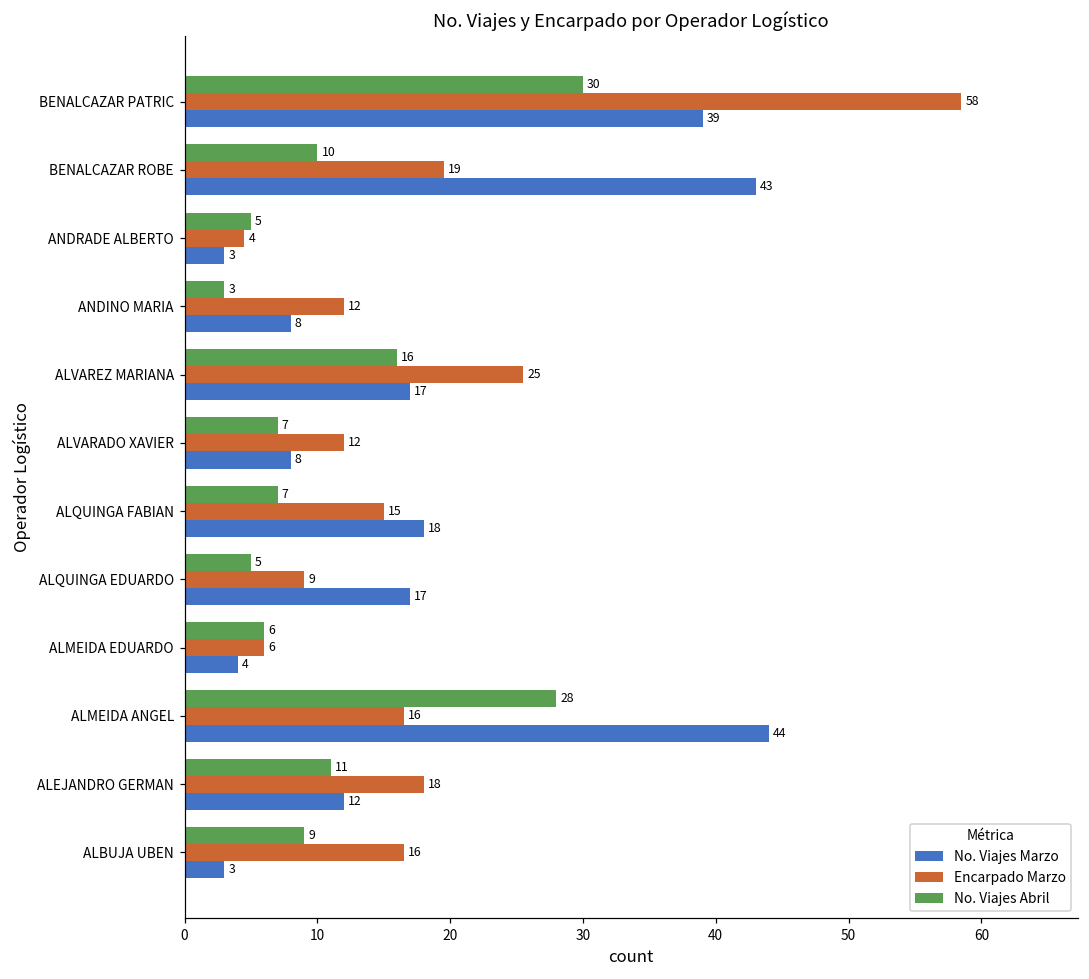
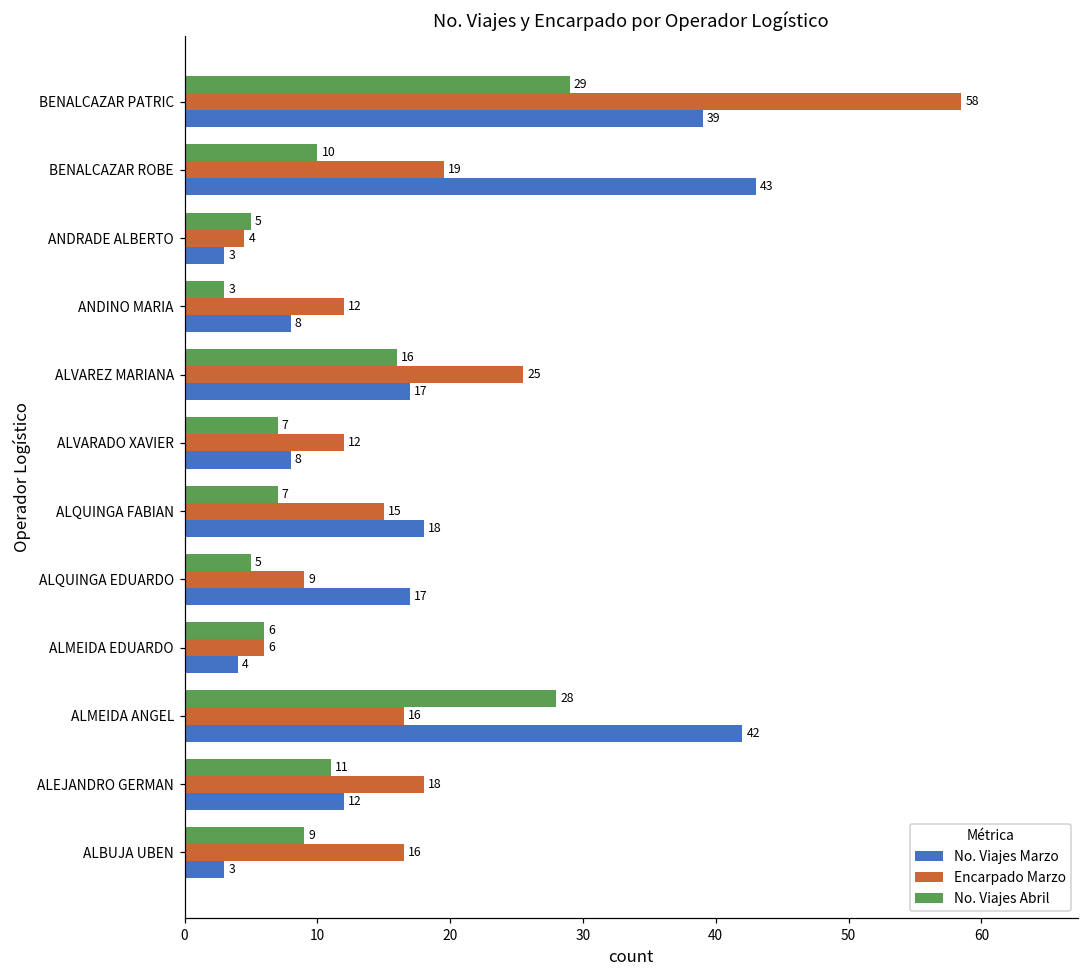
  {
    "No. Viajes Marzo": {
      "BENALCAZAR PATRIC": 39,
      "BENALCAZAR ROBE": 43,
      "ANDRADE ALBERTO": 3,
      "ANDINO MARIA": 8,
      "ALVAREZ MARIANA": 17,
      "ALVARADO XAVIER": 8,
      "ALQUINGA FABIAN": 18,
      "ALQUINGA EDUARDO": 17,
      "ALMEIDA EDUARDO": 4,
-     "ALMEIDA ANGEL": 44,
+     "ALMEIDA ANGEL": 42,
      "ALEJANDRO GERMAN": 12,
      "ALBUJA UBEN": 3
    },
    "Encarpado Marzo": {
      "BENALCAZAR PATRIC": 58,
      "BENALCAZAR ROBE": 19,
      "ANDRADE ALBERTO": 4,
      "ANDINO MARIA": 12,
      "ALVAREZ MARIANA": 25,
      "ALVARADO XAVIER": 12,
      "ALQUINGA FABIAN": 15,
      "ALQUINGA EDUARDO": 9,
      "ALMEIDA EDUARDO": 6,
      "ALMEIDA ANGEL": 16,
      "ALEJANDRO GERMAN": 18,
      "ALBUJA UBEN": 16
    },
    "No. Viajes Abril": {
-     "BENALCAZAR PATRIC": 30,
+     "BENALCAZAR PATRIC": 29,
      "BENALCAZAR ROBE": 10,
      "ANDRADE ALBERTO": 5,
      "ANDINO MARIA": 3,
      "ALVAREZ MARIANA": 16,
      "ALVARADO XAVIER": 7,
      "ALQUINGA FABIAN": 7,
      "ALQUINGA EDUARDO": 5,
      "ALMEIDA EDUARDO": 6,
      "ALMEIDA ANGEL": 28,
      "ALEJANDRO GERMAN": 11,
      "ALBUJA UBEN": 9
    }
  }
